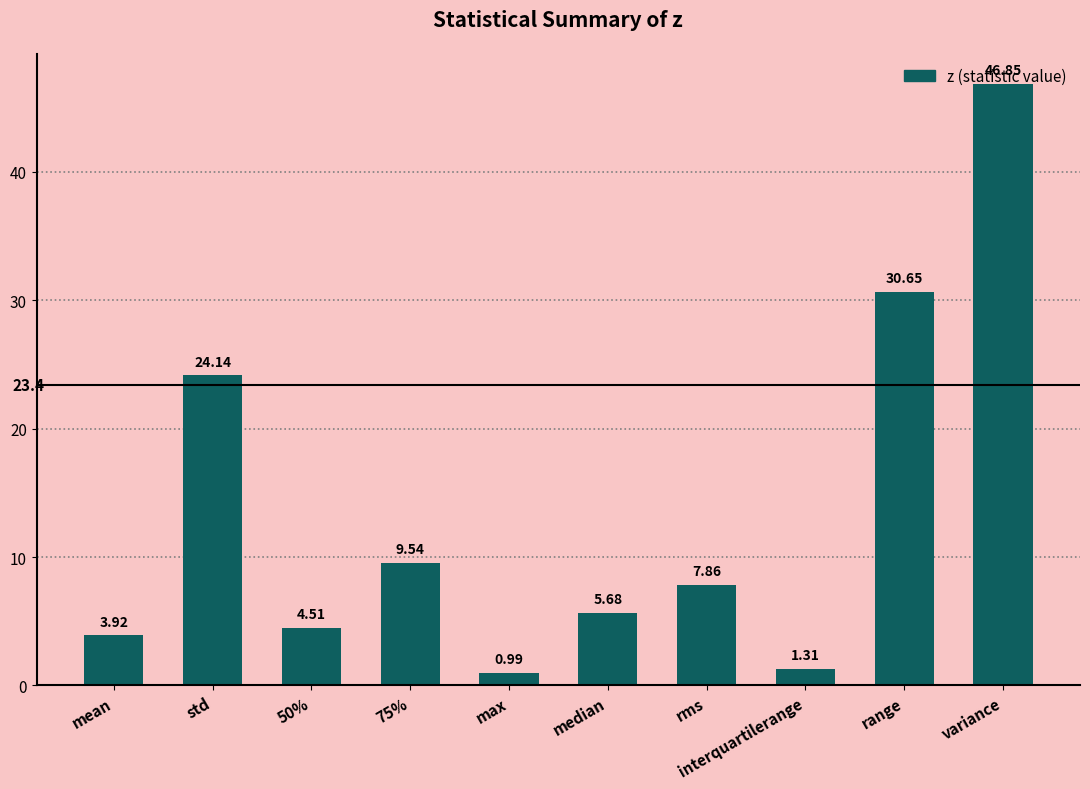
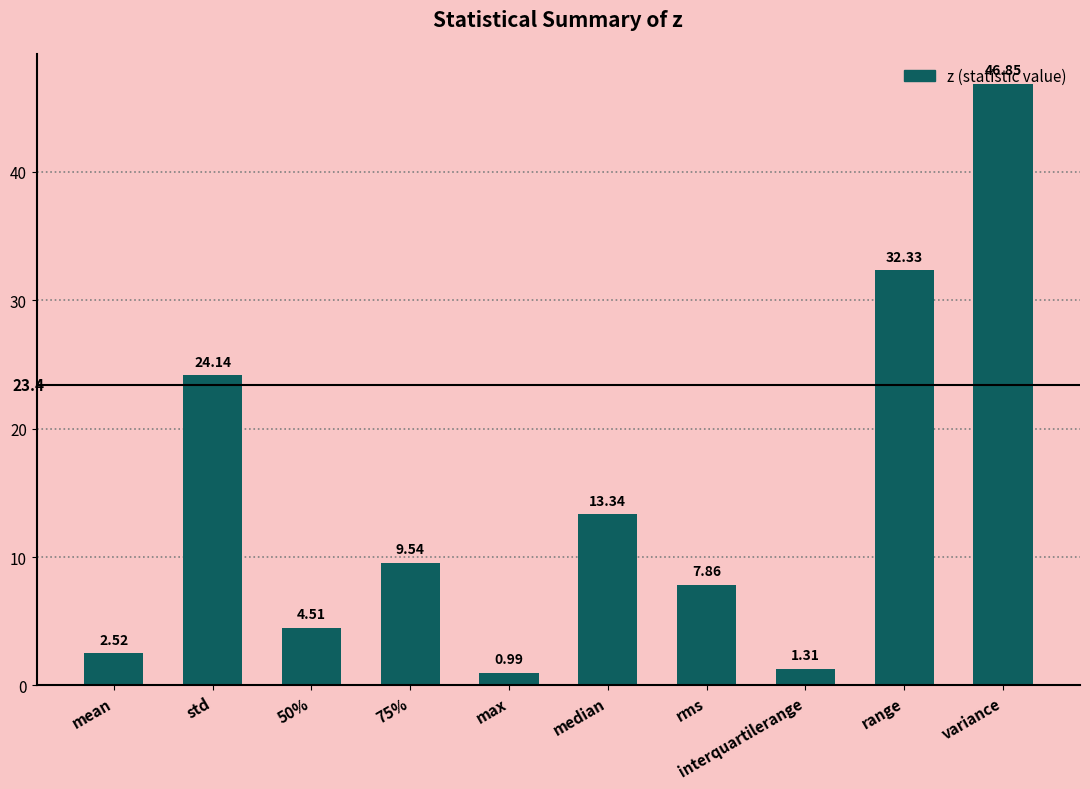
  {
-   "mean": 3.92,
+   "mean": 2.52,
    "std": 24.14,
    "50%": 4.51,
    "75%": 9.54,
    "max": 0.99,
-   "median": 5.68,
+   "median": 13.34,
    "rms": 7.86,
    "interquartilerange": 1.31,
-   "range": 30.65,
+   "range": 32.33,
    "variance": 46.85
  }
